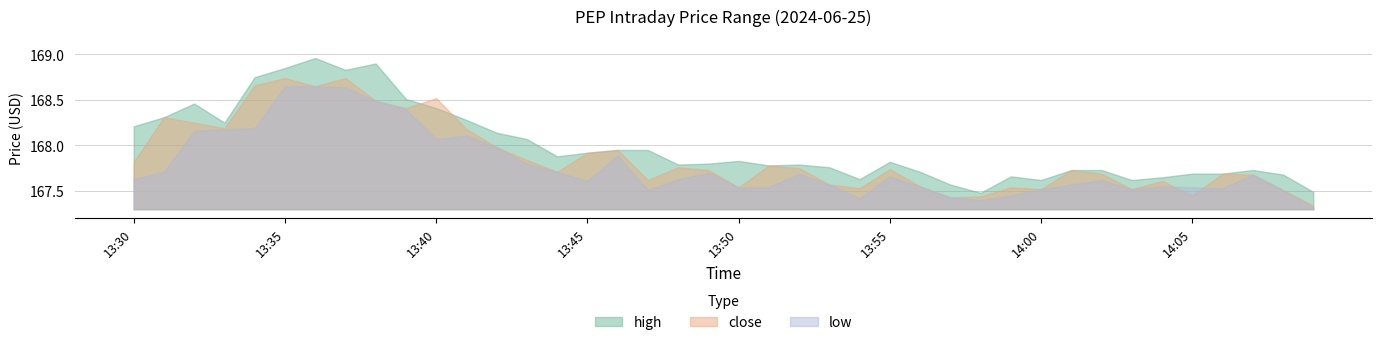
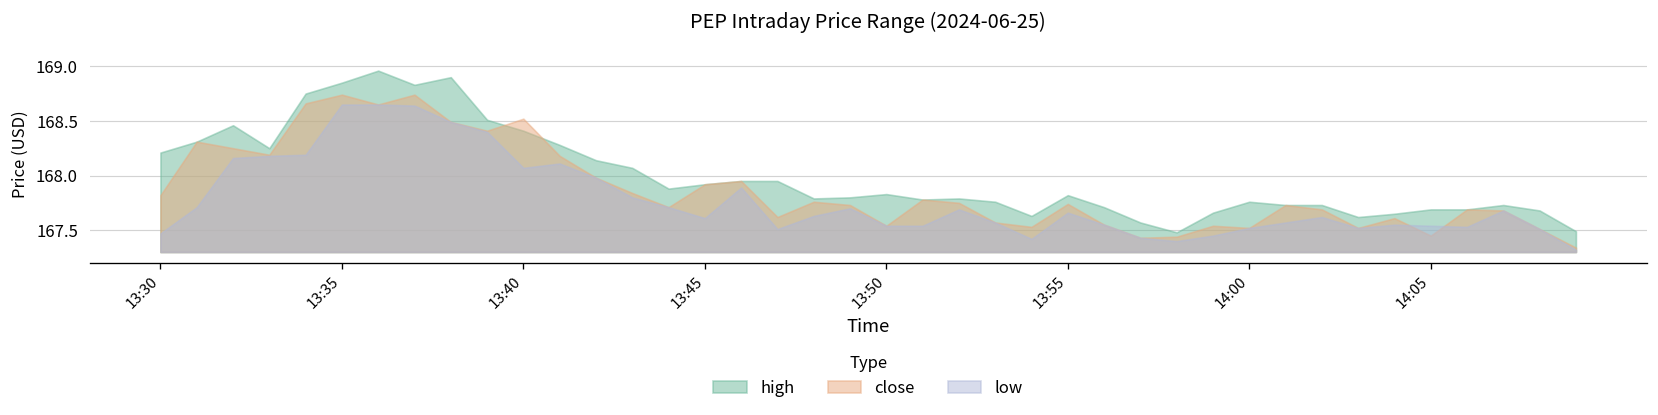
  {
    "high": {
      "13:30": 168.2,
      "13:35": 168.9,
      "13:40": 168.4,
      "13:50": 167.8,
      "13:55": 167.8,
-     "14:00": 167.6,
+     "14:00": 167.8,
      "14:05": 167.7
    },
    "close": {
      "13:30": 167.8,
      "13:35": 168.7,
      "13:40": 168.5,
      "13:55": 167.7,
      "14:05": 167.5
    },
    "low": {
-     "13:30": 167.6,
+     "13:30": 167.5,
      "13:35": 168.7,
      "13:40": 168.1,
      "13:45": 167.6,
      "13:55": 167.7,
      "14:05": 167.5
    }
  }
